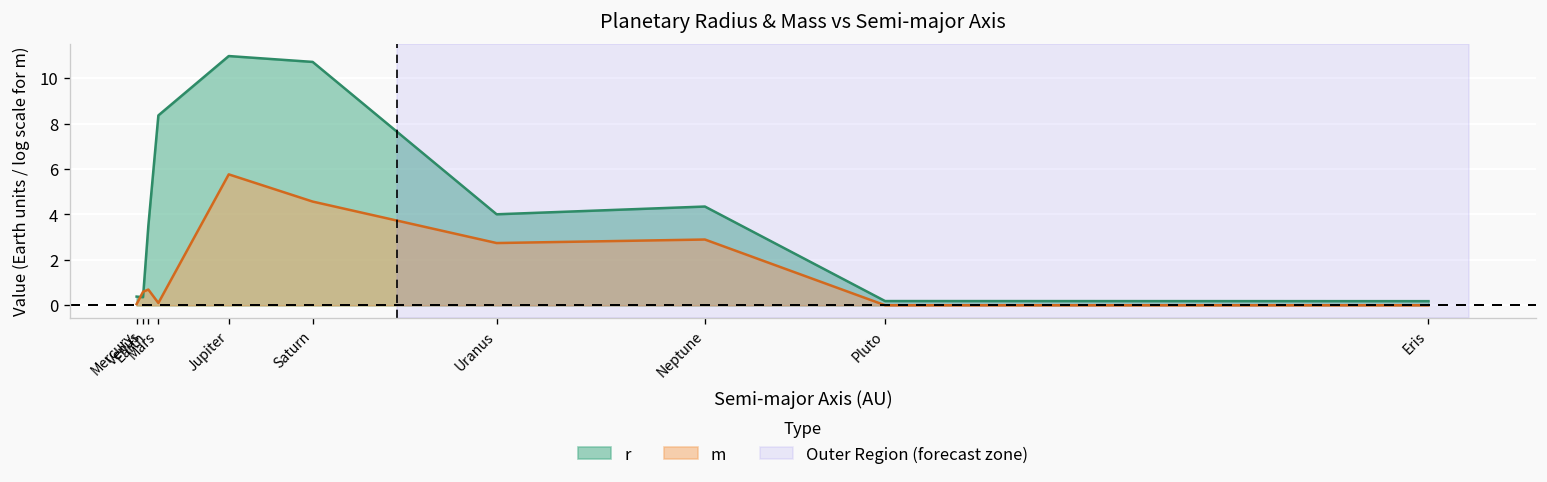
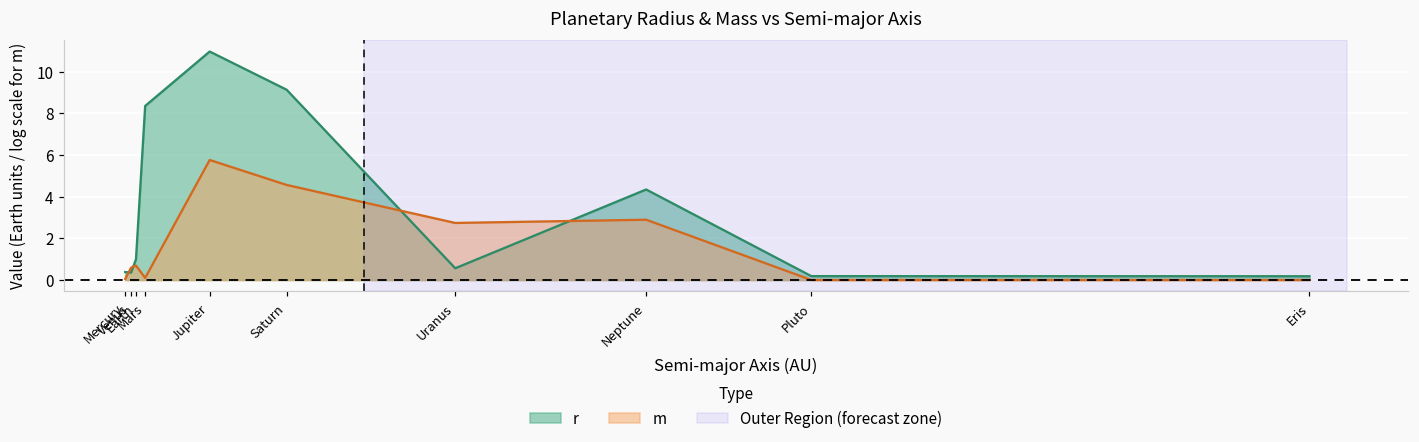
  {
    "r": {
      "Mercury": 0.4,
      "Venus": 0.4,
-     "Earth": 3.5,
+     "Earth": 1.0,
      "Mars": 8.4,
      "Jupiter": 11.0,
-     "Saturn": 10.7,
-     "Uranus": 4.0,
+     "Saturn": 9.1,
+     "Uranus": 0.6,
      "Neptune": 4.3,
      "Pluto": 0.2,
      "Eris": 0.2
    },
    "m": {
      "Mercury": 0.1,
      "Venus": 0.6,
      "Earth": 0.7,
      "Mars": 0.1,
      "Jupiter": 5.8,
      "Saturn": 4.6,
      "Uranus": 2.7,
      "Neptune": 2.9,
      "Pluto": 0.0,
      "Eris": 0.0
    }
  }
